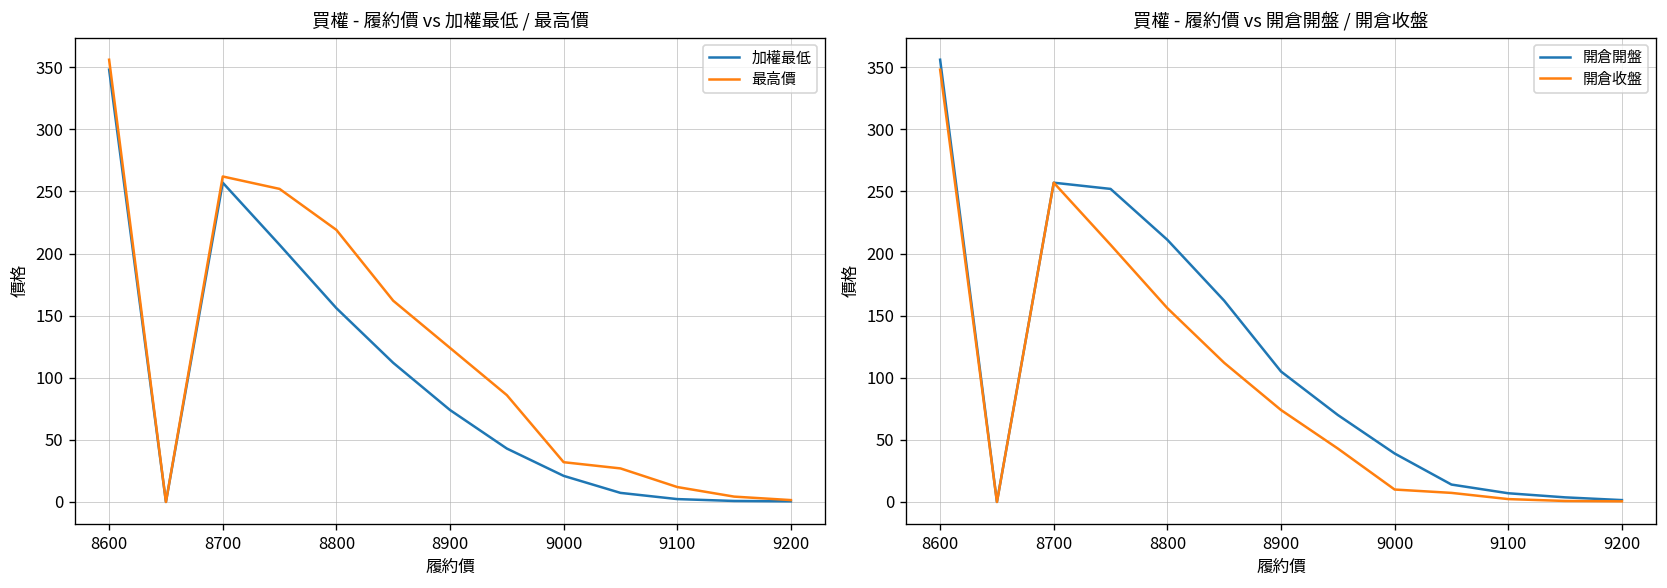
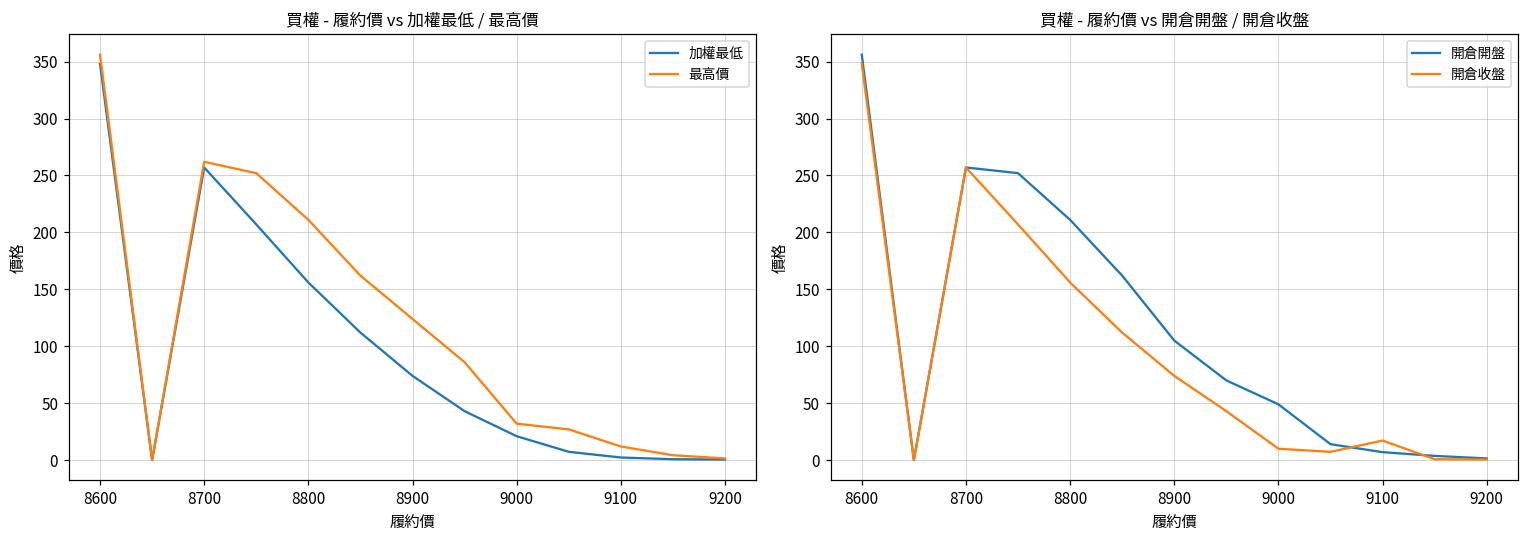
  {
    "買權 - 履約價 vs 加權最低 / 最高價": {
      "加權最低": {
        "8600": 348,
        "8700": 257,
        "8800": 156,
        "8900": 74,
        "9000": 21,
        "9100": 2
      },
      "最高價": {
        "8600": 356,
        "8700": 262,
-       "8800": 219,
+       "8800": 211,
        "8900": 124,
        "9000": 32,
        "9100": 12
      }
    },
    "買權 - 履約價 vs 開倉開盤 / 開倉收盤": {
      "開倉開盤": {
        "8600": 356,
        "8800": 211,
        "8900": 105,
-       "9000": 39,
+       "9000": 49,
        "9100": 7
      },
      "開倉收盤": {
        "8600": 348,
        "8800": 156,
        "8900": 74,
        "9000": 10,
-       "9100": 2
+       "9100": 17
      }
    }
  }
